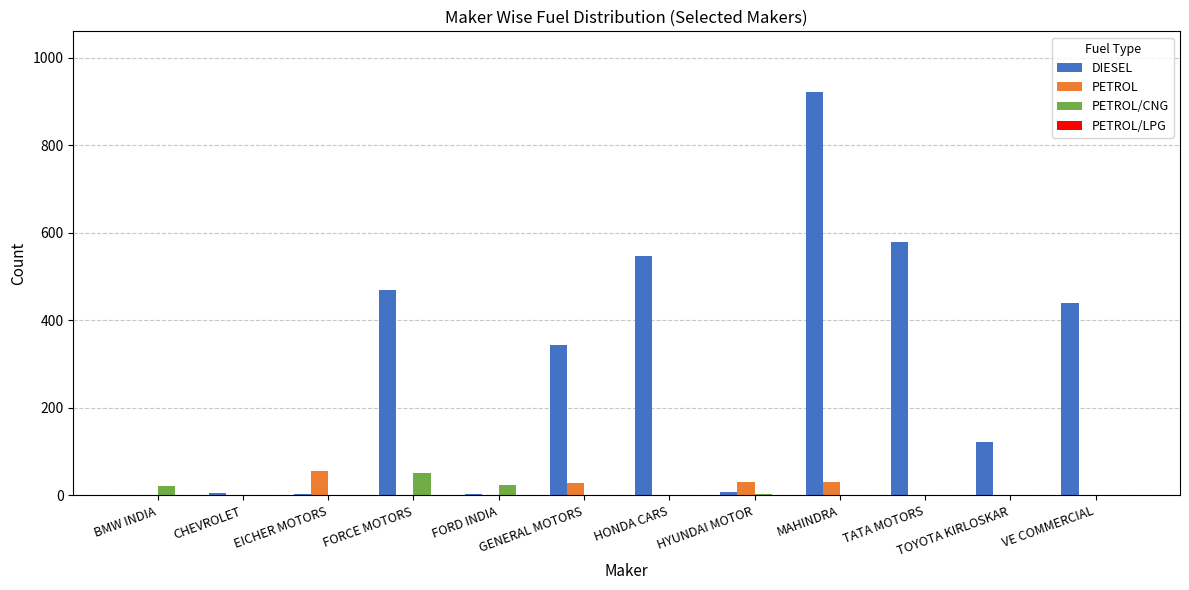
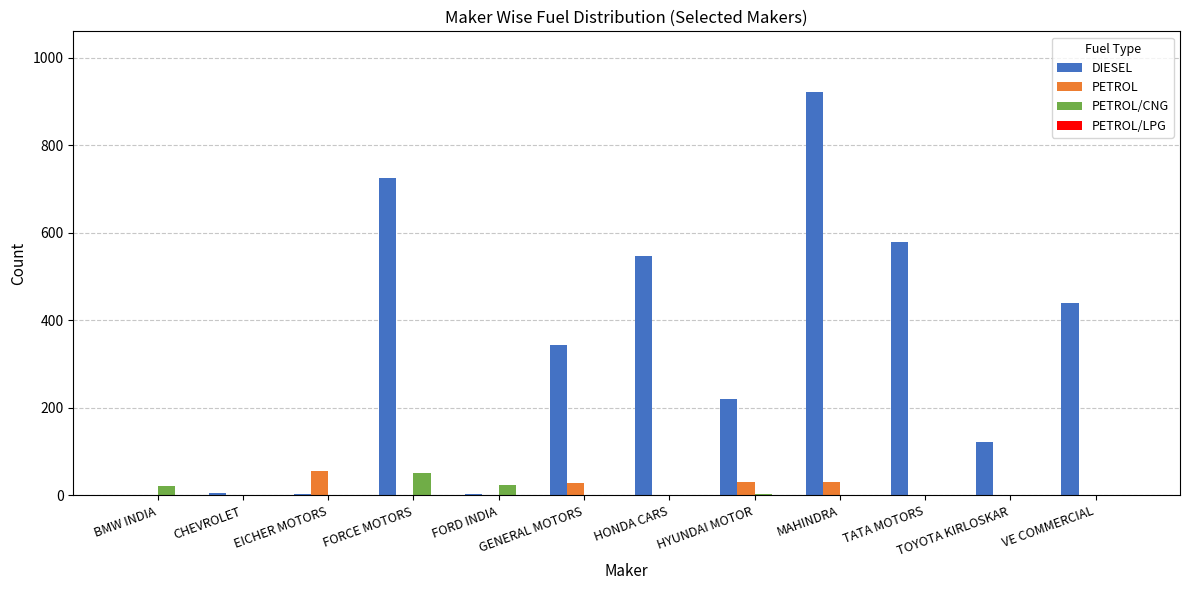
  {
    "DIESEL": {
      "CHEVROLET": 10,
-     "FORCE MOTORS": 470,
+     "FORCE MOTORS": 730,
      "GENERAL MOTORS": 340,
      "HONDA CARS": 550,
-     "HYUNDAI MOTOR": 10,
+     "HYUNDAI MOTOR": 220,
      "MAHINDRA": 920,
      "TATA MOTORS": 580,
      "TOYOTA KIRLOSKAR": 120,
      "VE COMMERCIAL": 440
    },
    "PETROL": {
      "BMW INDIA": 0,
      "CHEVROLET": 0,
      "EICHER MOTORS": 60,
      "FORD INDIA": 0,
      "GENERAL MOTORS": 30,
      "HONDA CARS": 0,
      "HYUNDAI MOTOR": 30,
      "MAHINDRA": 30,
      "VE COMMERCIAL": 0
    },
    "PETROL/CNG": {
      "BMW INDIA": 20,
      "CHEVROLET": 0,
      "EICHER MOTORS": 0,
      "FORCE MOTORS": 50,
      "FORD INDIA": 20,
      "GENERAL MOTORS": 0,
      "HONDA CARS": 0,
      "MAHINDRA": 0,
      "TATA MOTORS": 0,
      "TOYOTA KIRLOSKAR": 0,
      "VE COMMERCIAL": 0
    },
    "PETROL/LPG": {
      "BMW INDIA": 0,
      "CHEVROLET": 0,
      "EICHER MOTORS": 0,
      "FORCE MOTORS": 0,
      "FORD INDIA": 0,
      "GENERAL MOTORS": 0,
      "HONDA CARS": 0,
      "MAHINDRA": 0,
      "TATA MOTORS": 0,
      "TOYOTA KIRLOSKAR": 0,
      "VE COMMERCIAL": 0
    }
  }
